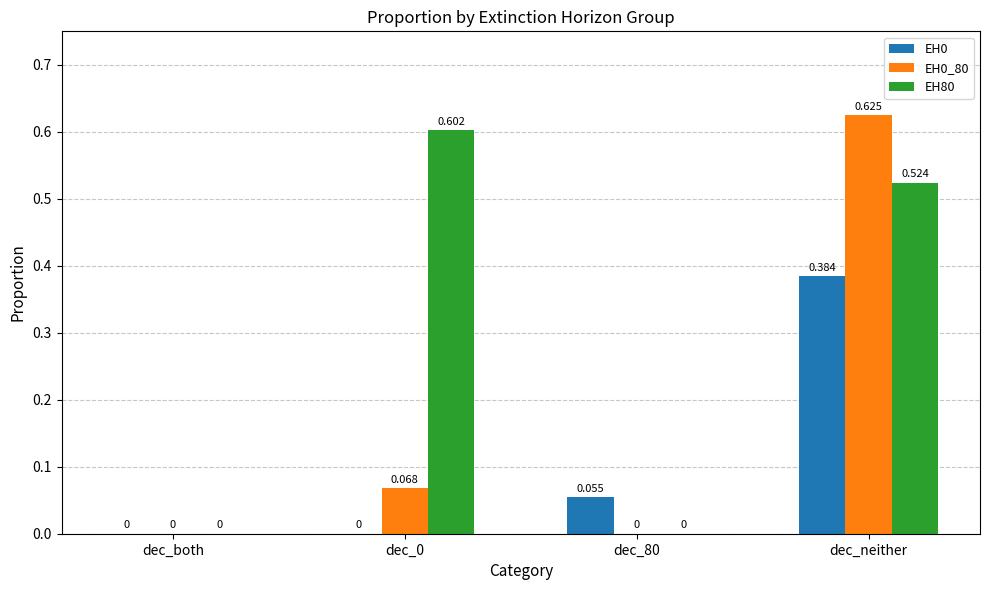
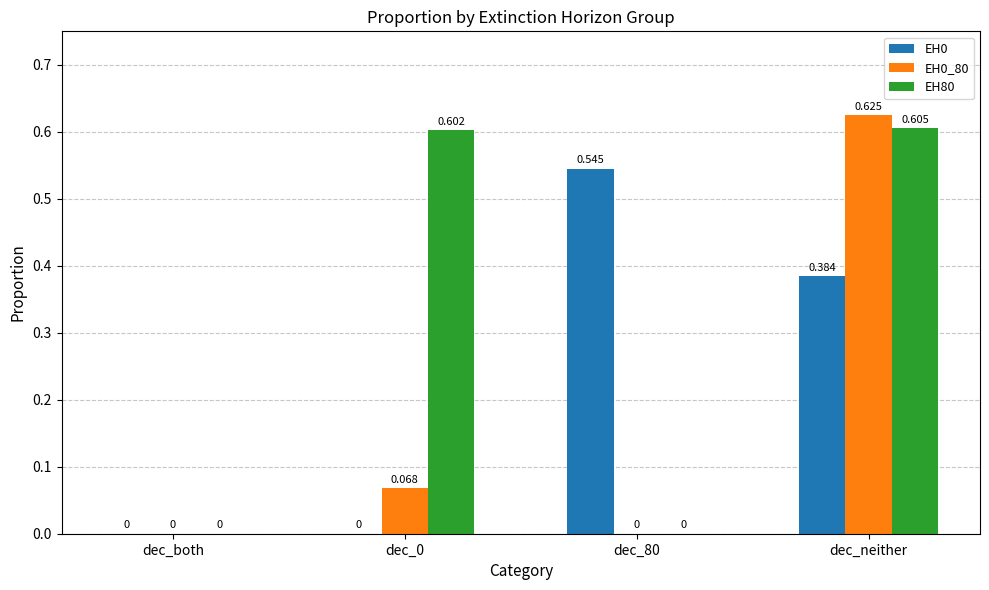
  {
    "EH0": {
      "dec_both": 0,
      "dec_0": 0,
-     "dec_80": 0.055,
+     "dec_80": 0.545,
      "dec_neither": 0.384
    },
    "EH0_80": {
      "dec_both": 0,
      "dec_0": 0.068,
      "dec_80": 0,
      "dec_neither": 0.625
    },
    "EH80": {
      "dec_both": 0,
      "dec_0": 0.602,
      "dec_80": 0,
-     "dec_neither": 0.524
+     "dec_neither": 0.605
    }
  }
